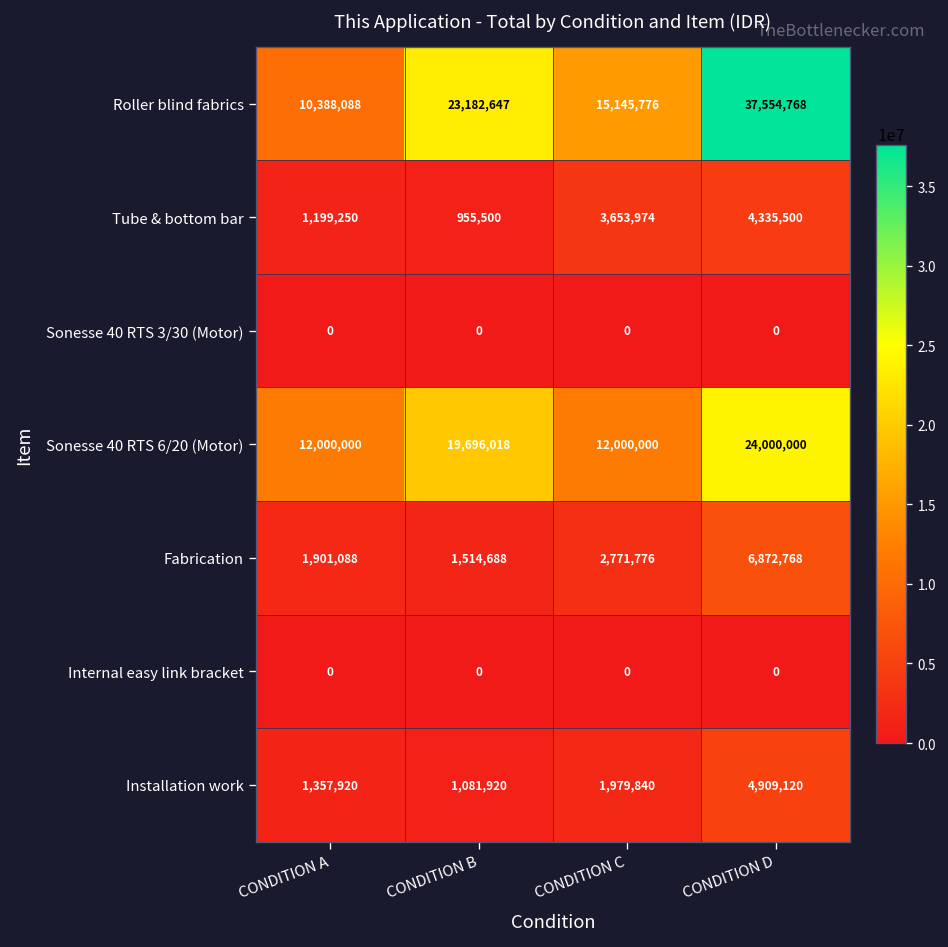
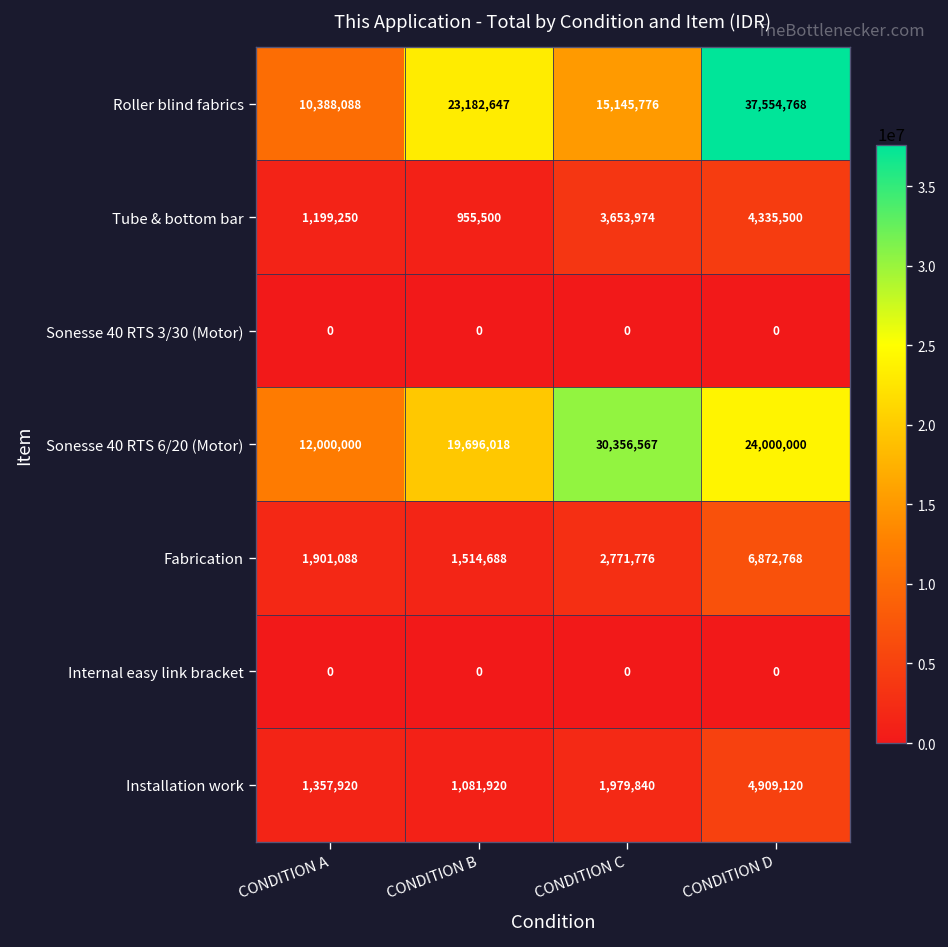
  {
    "Roller blind fabrics": {
      "CONDITION A": "10,388,088",
      "CONDITION B": "23,182,647",
      "CONDITION C": "15,145,776",
      "CONDITION D": "37,554,768"
    },
    "Tube & bottom bar": {
      "CONDITION A": "1,199,250",
      "CONDITION B": "955,500",
      "CONDITION C": "3,653,974",
      "CONDITION D": "4,335,500"
    },
    "Sonesse 40 RTS 3/30 (Motor)": {
      "CONDITION A": "0",
      "CONDITION B": "0",
      "CONDITION C": "0",
      "CONDITION D": "0"
    },
    "Sonesse 40 RTS 6/20 (Motor)": {
      "CONDITION A": "12,000,000",
      "CONDITION B": "19,696,018",
-     "CONDITION C": "12,000,000",
+     "CONDITION C": "30,356,567",
      "CONDITION D": "24,000,000"
    },
    "Fabrication": {
      "CONDITION A": "1,901,088",
      "CONDITION B": "1,514,688",
      "CONDITION C": "2,771,776",
      "CONDITION D": "6,872,768"
    },
    "Internal easy link bracket": {
      "CONDITION A": "0",
      "CONDITION B": "0",
      "CONDITION C": "0",
      "CONDITION D": "0"
    },
    "Installation work": {
      "CONDITION A": "1,357,920",
      "CONDITION B": "1,081,920",
      "CONDITION C": "1,979,840",
      "CONDITION D": "4,909,120"
    }
  }
